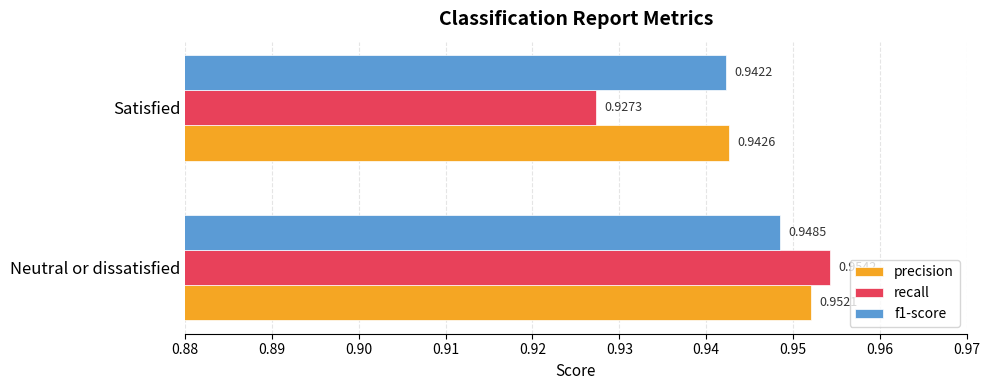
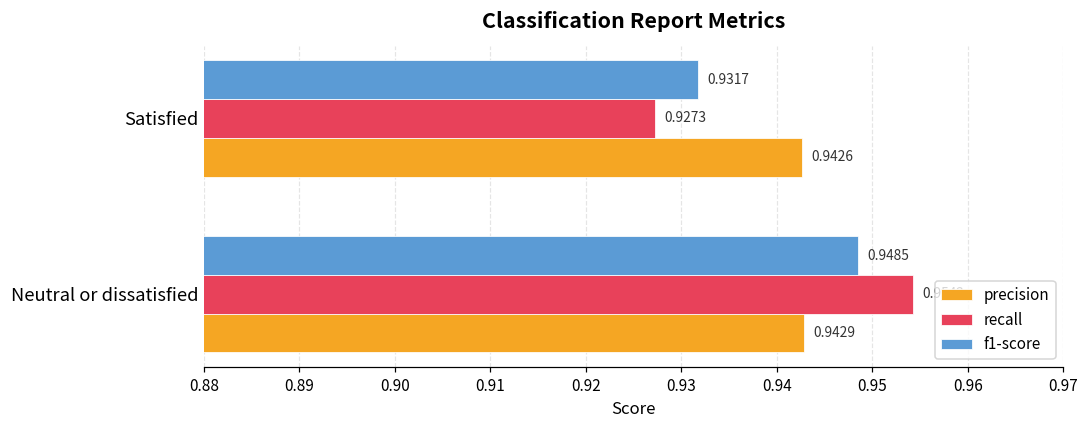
  {
    "precision": {
-     "Neutral or dissatisfied": 0.952
+     "Neutral or dissatisfied": 0.943
    },
    "recall": {
      "Satisfied": 0.9273
    },
    "f1-score": {
-     "Satisfied": 0.9422,
+     "Satisfied": 0.9317,
      "Neutral or dissatisfied": 0.9485
    }
  }
